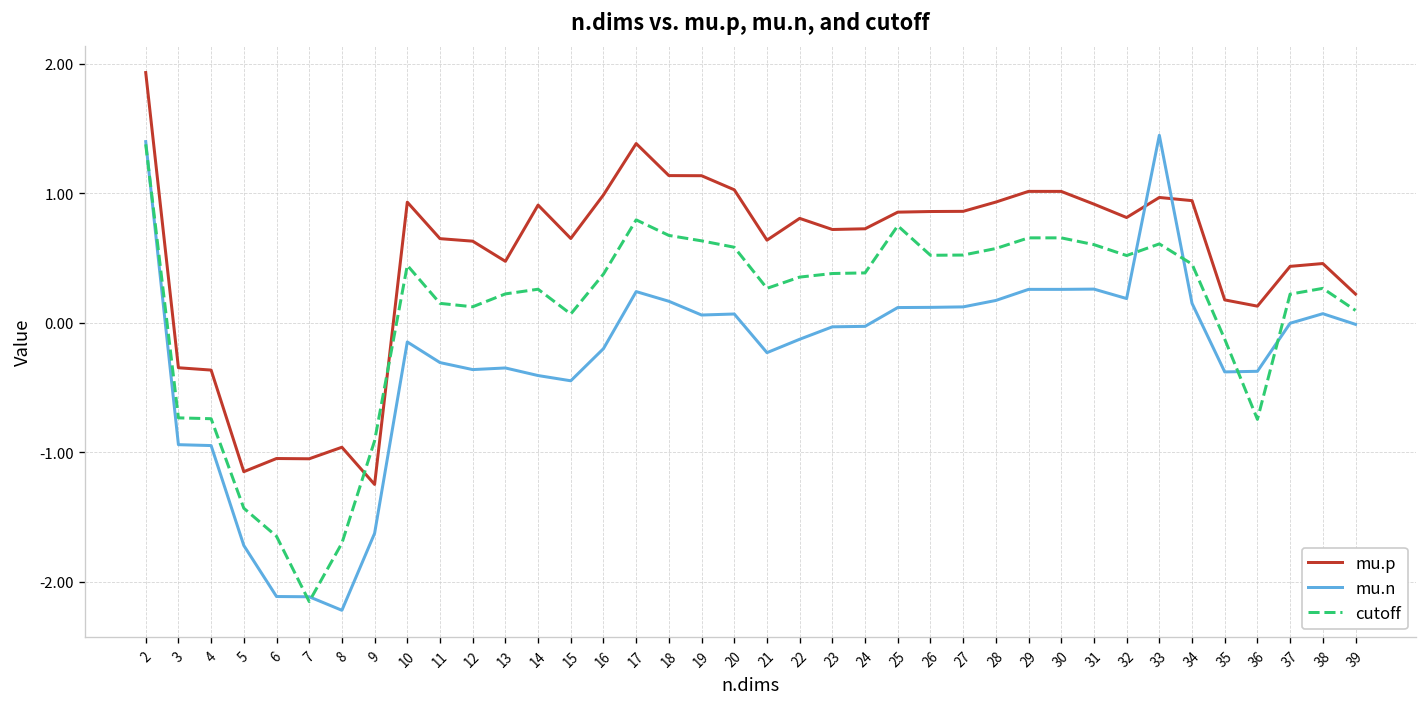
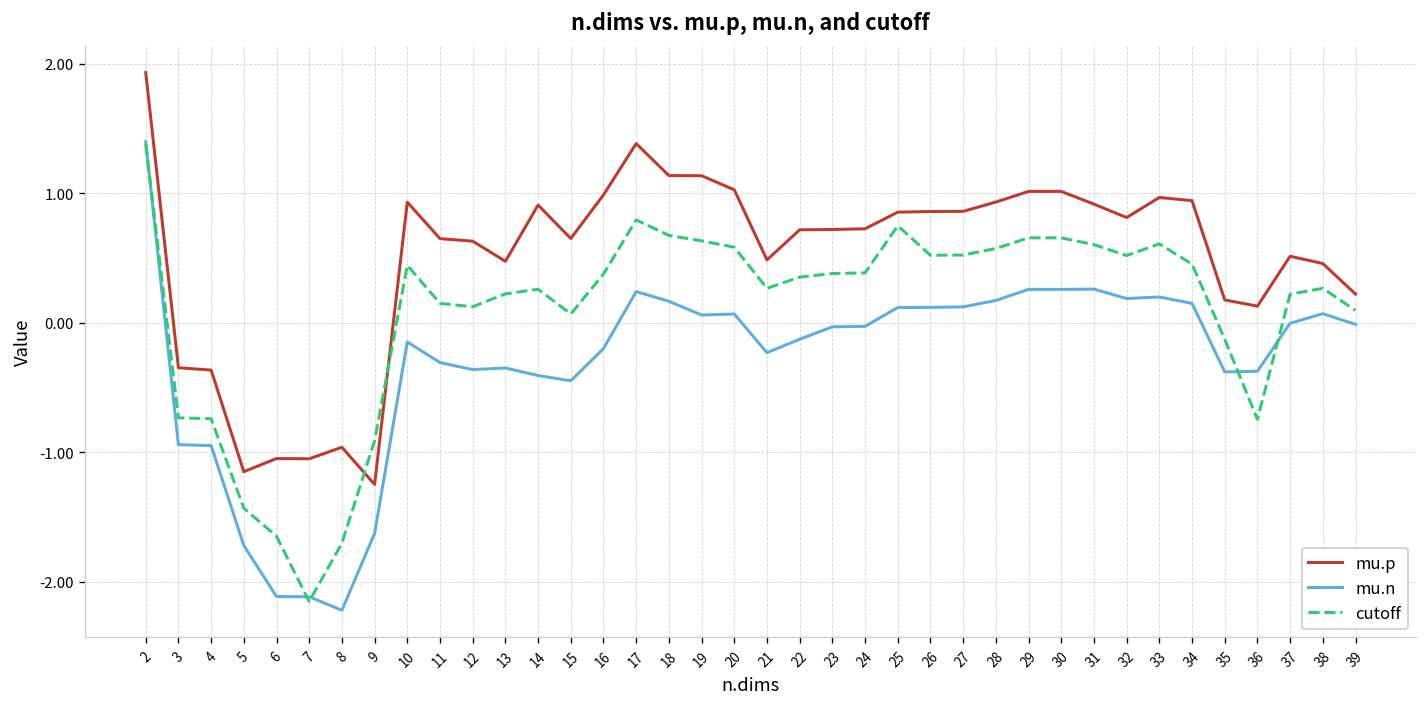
  {
    "mu.p": {
      "2": 1.93,
      "3": -0.35,
      "4": -0.37,
      "5": -1.15,
      "6": -1.05,
      "7": -1.05,
      "8": -0.96,
      "9": -1.25,
      "10": 0.93,
      "11": 0.65,
      "12": 0.63,
      "13": 0.47,
      "14": 0.91,
      "15": 0.65,
      "16": 0.99,
      "17": 1.38,
      "18": 1.14,
      "19": 1.13,
      "20": 1.03,
-     "21": 0.64,
-     "22": 0.81,
+     "21": 0.48,
+     "22": 0.72,
      "23": 0.72,
      "24": 0.72,
      "25": 0.85,
      "26": 0.86,
      "27": 0.86,
      "28": 0.93,
      "29": 1.01,
      "30": 1.01,
      "31": 0.91,
      "32": 0.81,
      "33": 0.97,
      "34": 0.94,
      "35": 0.18,
      "36": 0.13,
-     "37": 0.43,
+     "37": 0.51,
      "38": 0.46,
      "39": 0.22
    },
    "mu.n": {
      "3": -0.94,
      "4": -0.95,
      "5": -1.72,
      "6": -2.11,
      "7": -2.12,
      "8": -2.22,
      "9": -1.63,
      "10": -0.15,
      "11": -0.31,
      "12": -0.36,
      "13": -0.35,
      "14": -0.41,
      "15": -0.45,
      "16": -0.20,
      "17": 0.24,
      "18": 0.16,
      "19": 0.06,
      "20": 0.07,
      "21": -0.23,
      "22": -0.13,
      "23": -0.03,
      "24": -0.03,
      "25": 0.12,
      "26": 0.12,
      "27": 0.12,
      "28": 0.17,
      "29": 0.26,
      "30": 0.26,
      "31": 0.26,
      "32": 0.19,
-     "33": 1.45,
+     "33": 0.20,
      "34": 0.15,
      "35": -0.38,
      "36": -0.38,
      "37": 0.00,
      "38": 0.07,
      "39": -0.01
    },
    "cutoff": {
      "3": -0.74,
      "4": -0.74,
      "5": -1.43,
      "6": -1.65,
      "7": -2.15,
      "8": -1.70,
      "9": -0.91,
      "10": 0.44,
      "11": 0.15,
      "12": 0.12,
      "13": 0.22,
      "14": 0.26,
      "15": 0.07,
      "16": 0.38,
      "17": 0.79,
      "18": 0.67,
      "19": 0.63,
      "20": 0.58,
      "21": 0.26,
      "22": 0.35,
      "23": 0.38,
      "24": 0.38,
      "25": 0.75,
      "26": 0.52,
      "27": 0.52,
      "28": 0.57,
      "29": 0.65,
      "30": 0.65,
      "31": 0.60,
      "32": 0.52,
      "33": 0.61,
      "34": 0.45,
      "35": -0.13,
      "36": -0.75,
      "37": 0.22,
      "38": 0.26,
      "39": 0.09
    }
  }
